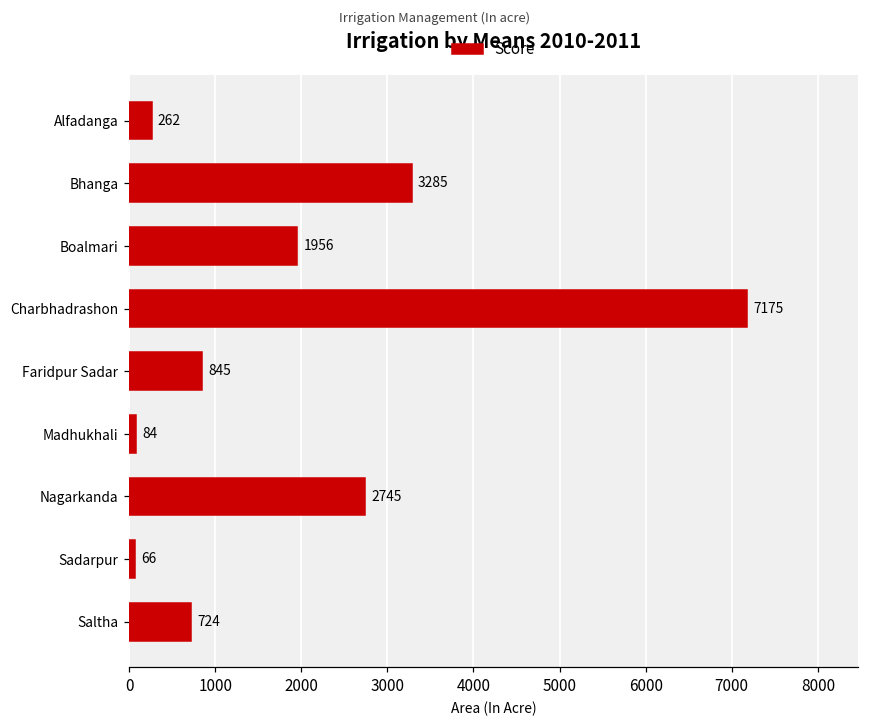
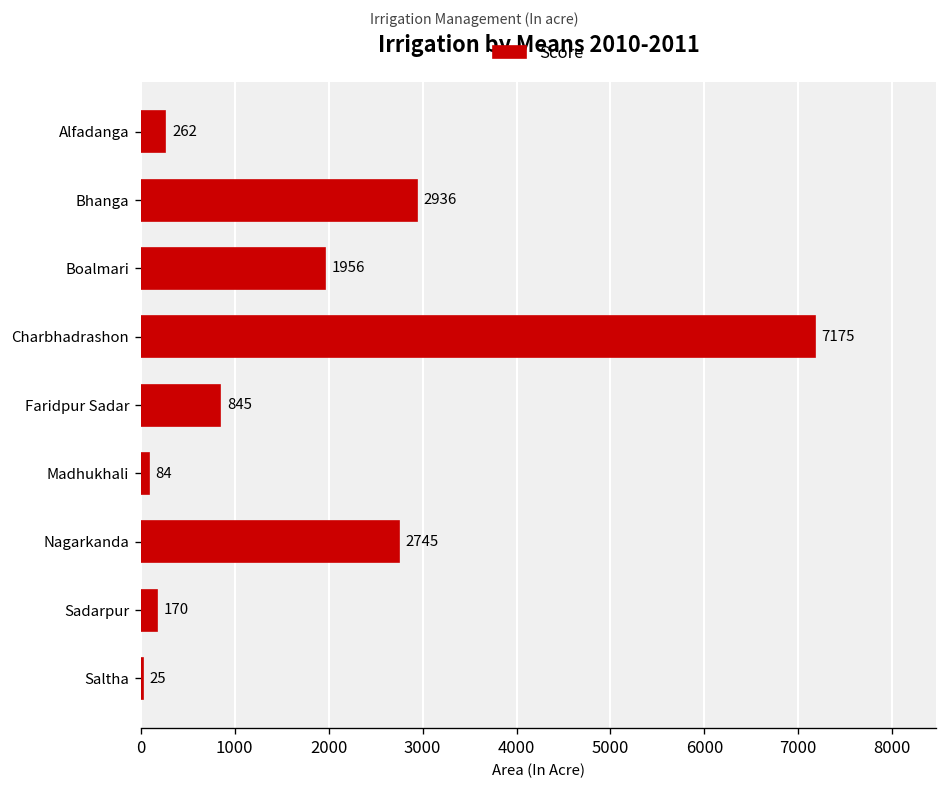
  {
    "Alfadanga": 262,
-   "Bhanga": 3285,
+   "Bhanga": 2936,
    "Boalmari": 1956,
    "Charbhadrashon": 7175,
    "Faridpur Sadar": 845,
    "Madhukhali": 84,
    "Nagarkanda": 2745,
-   "Sadarpur": 66,
-   "Saltha": 724
+   "Sadarpur": 170,
+   "Saltha": 25
  }
